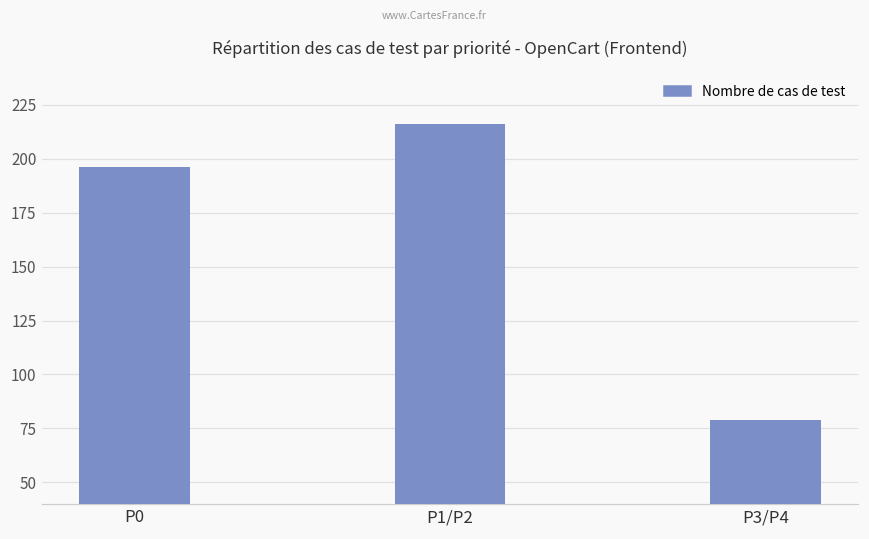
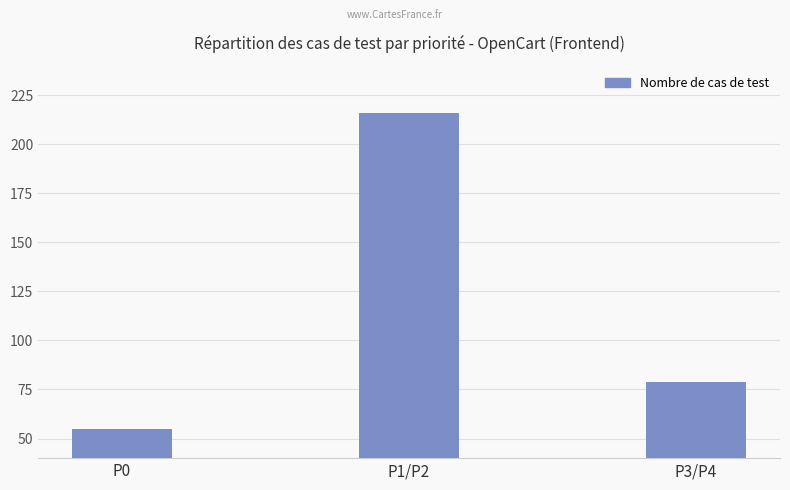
  {
-   "P0": 196,
+   "P0": 55,
    "P1/P2": 216,
    "P3/P4": 79
  }
